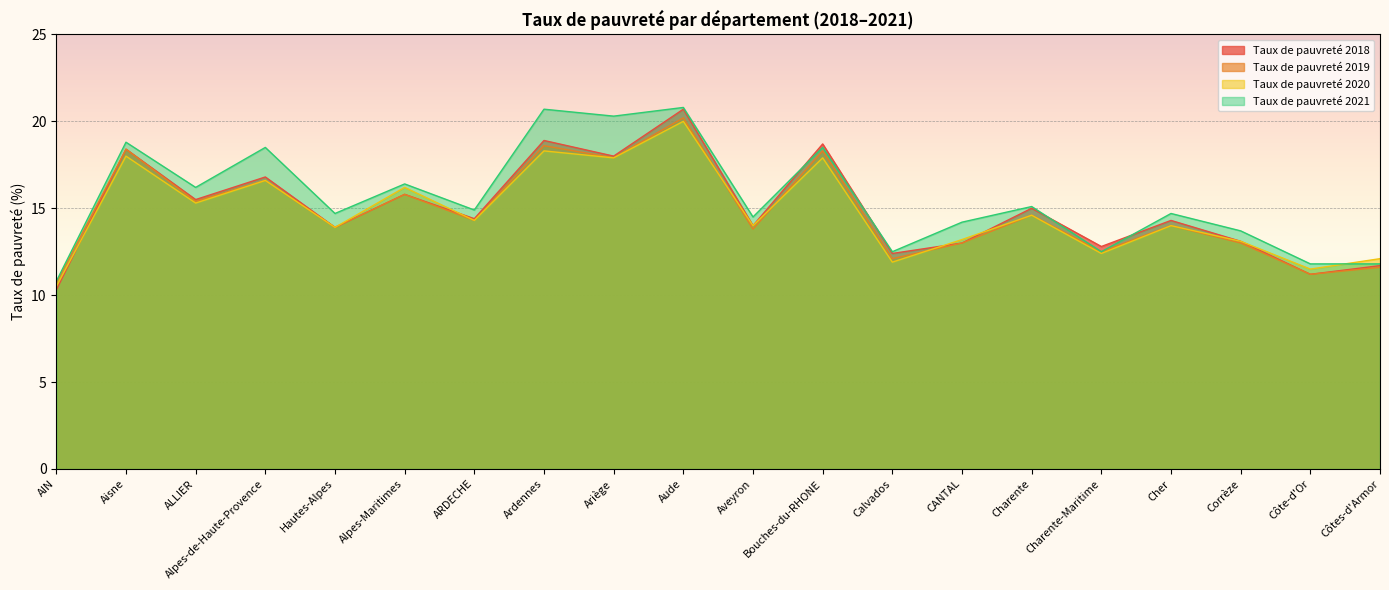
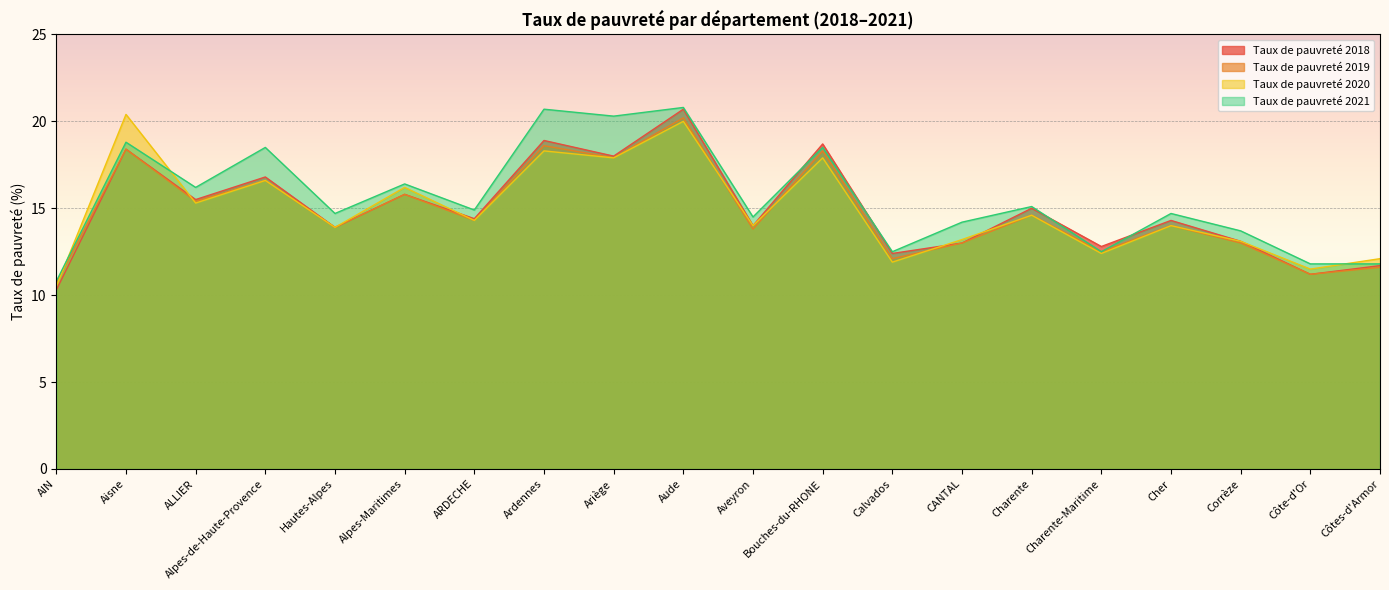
  {
    "Taux de pauvreté 2020": {
      "AIN": 10.5,
-     "Aisne": 18.0,
+     "Aisne": 20.4,
      "Alpes-Maritimes": 16.2,
      "Ardennes": 18.3,
      "Aude": 20.0,
      "Bouches-du-RHONE": 17.9,
      "Calvados": 11.9,
      "CANTAL": 13.2,
      "Côte-d'Or": 11.5,
      "Côtes-d'Armor": 12.1
    },
    "Taux de pauvreté 2021": {
      "Aisne": 18.8,
      "ALLIER": 16.2,
      "Alpes-de-Haute-Provence": 18.5,
      "Hautes-Alpes": 14.7,
      "Alpes-Maritimes": 16.4,
      "ARDECHE": 14.9,
      "Ardennes": 20.7,
      "Ariège": 20.3,
      "Aveyron": 14.5,
      "Bouches-du-RHONE": 18.5,
      "CANTAL": 14.2,
      "Cher": 14.7,
      "Corrèze": 13.7,
      "Côte-d'Or": 11.8
    }
  }
